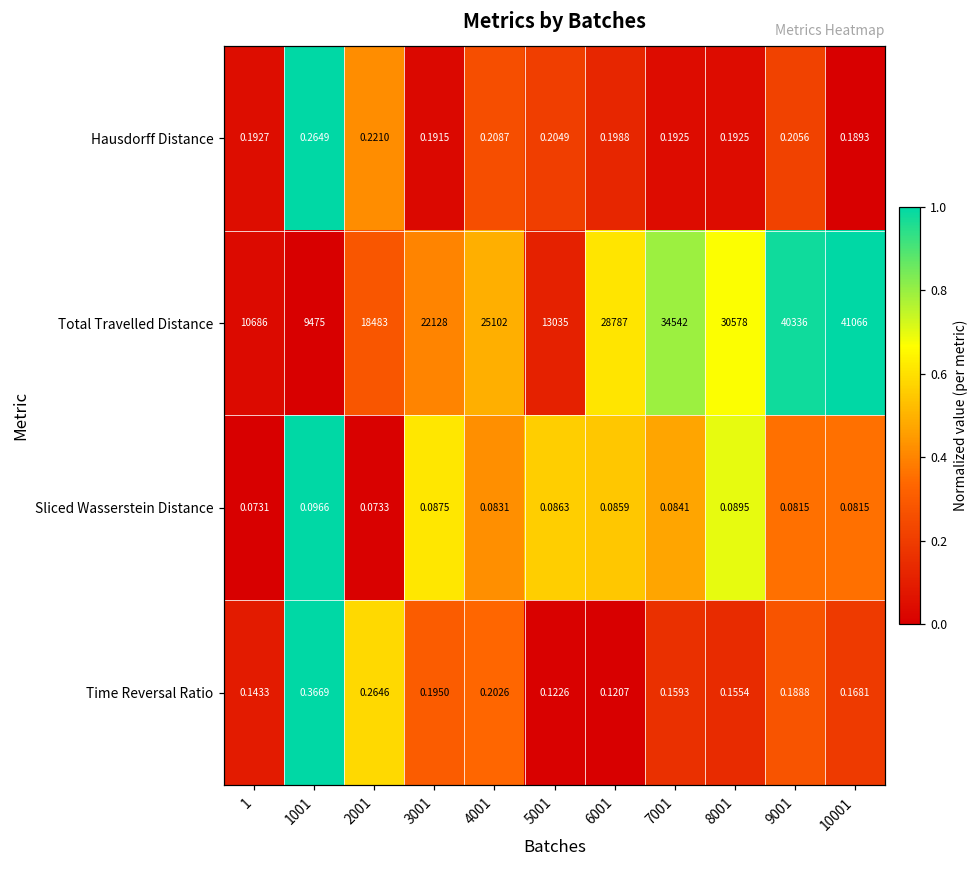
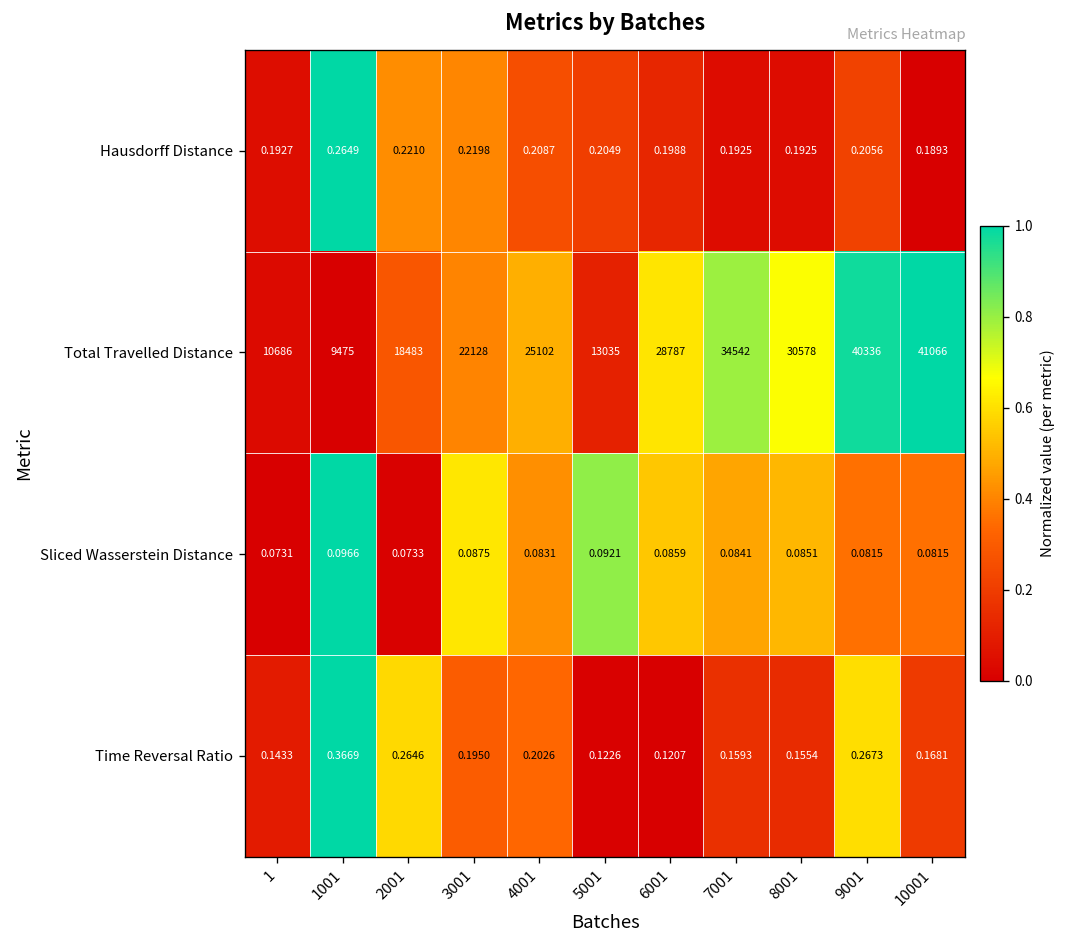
  {
    "Hausdorff Distance": {
      "1": 0.1927,
      "1001": 0.2649,
      "2001": 0.2210,
-     "3001": 0.1915,
+     "3001": 0.2198,
      "4001": 0.2087,
      "5001": 0.2049,
      "6001": 0.1988,
      "7001": 0.1925,
      "8001": 0.1925,
      "9001": 0.2056,
      "10001": 0.1893
    },
    "Total Travelled Distance": {
      "1": 10686,
      "1001": 9475,
      "2001": 18483,
      "3001": 22128,
      "4001": 25102,
      "5001": 13035,
      "6001": 28787,
      "7001": 34542,
      "8001": 30578,
      "9001": 40336,
      "10001": 41066
    },
    "Sliced Wasserstein Distance": {
      "1": 0.0731,
      "1001": 0.0966,
      "2001": 0.0733,
      "3001": 0.0875,
      "4001": 0.0831,
-     "5001": 0.0863,
+     "5001": 0.0921,
      "6001": 0.0859,
      "7001": 0.0841,
-     "8001": 0.0895,
+     "8001": 0.0851,
      "9001": 0.0815,
      "10001": 0.0815
    },
    "Time Reversal Ratio": {
      "1": 0.1433,
      "1001": 0.3669,
      "2001": 0.2646,
      "3001": 0.1950,
      "4001": 0.2026,
      "5001": 0.1226,
      "6001": 0.1207,
      "7001": 0.1593,
      "8001": 0.1554,
-     "9001": 0.1888,
+     "9001": 0.2673,
      "10001": 0.1681
    }
  }
